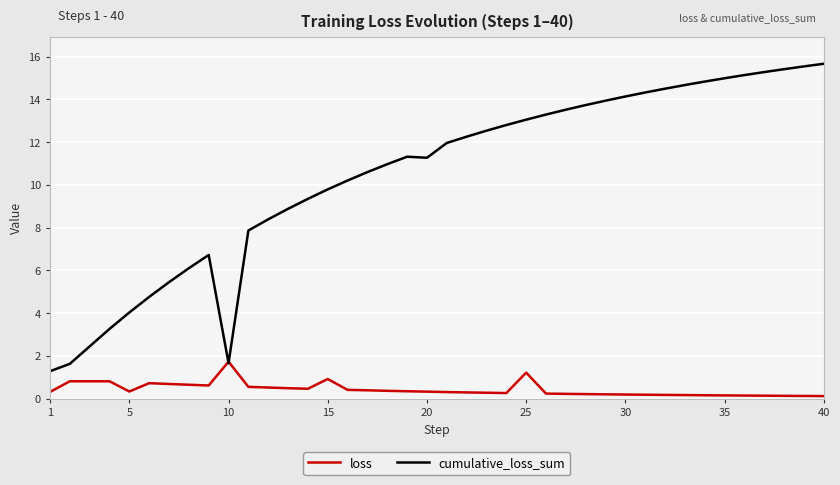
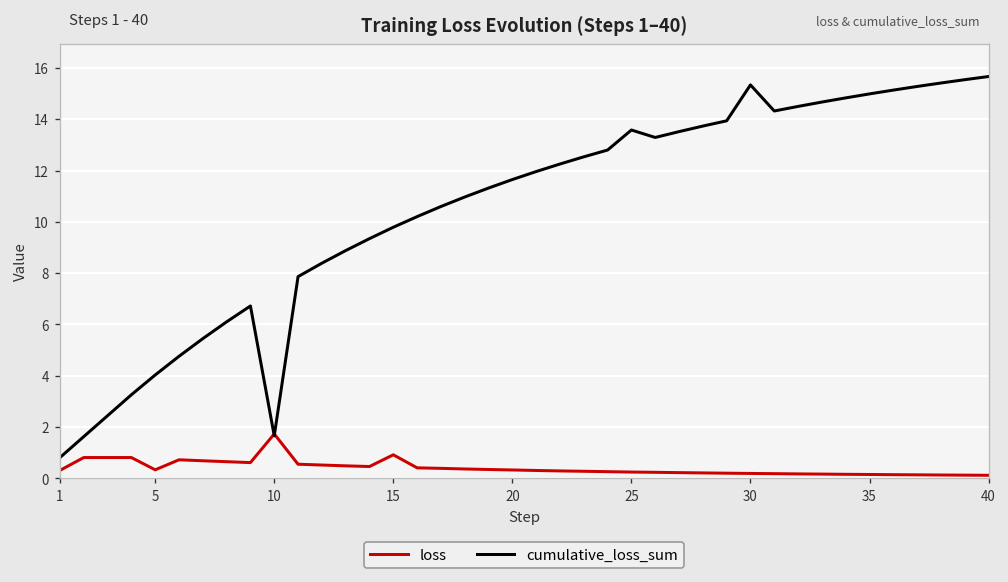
  {
    "loss": {
      "1": 0.3,
      "5": 0.3,
      "15": 0.9,
      "20": 0.3,
-     "25": 1.2,
+     "25": 0.3,
      "30": 0.2,
      "35": 0.2,
      "40": 0.1
    },
    "cumulative_loss_sum": {
-     "1": 1.3,
+     "1": 0.8,
      "5": 4.0,
      "15": 9.8,
-     "20": 11.3,
-     "25": 13.0,
-     "30": 14.1,
+     "20": 11.6,
+     "25": 13.6,
+     "30": 15.3,
      "35": 15.0,
      "40": 15.7
    }
  }
